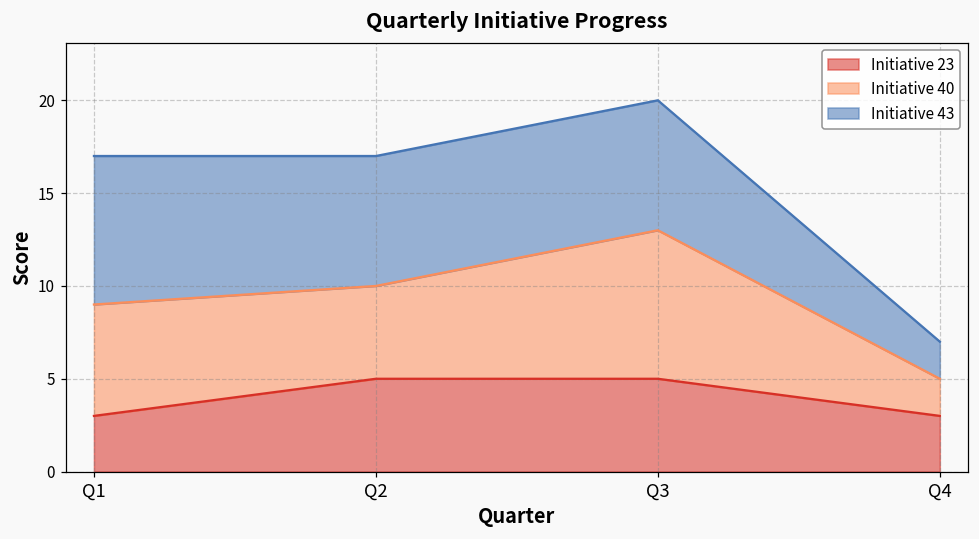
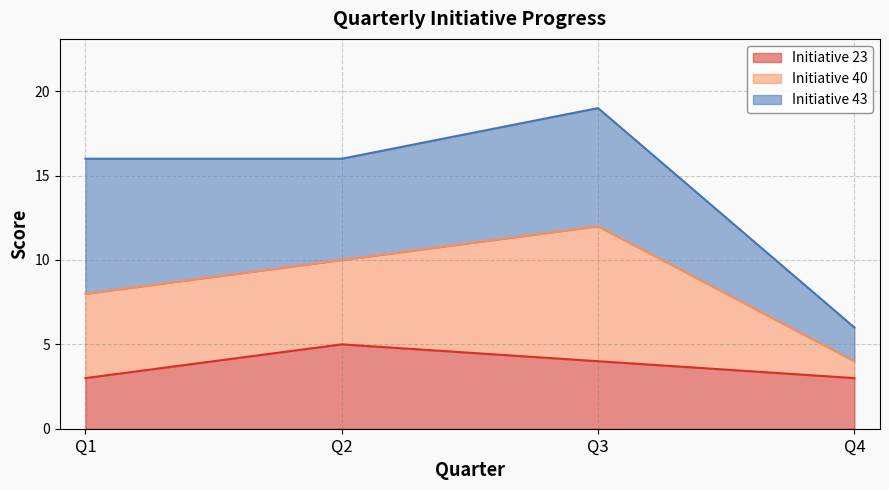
  {
    "Initiative 23": {
      "Q1": 3,
      "Q2": 5,
-     "Q3": 5,
+     "Q3": 4,
      "Q4": 3
    },
    "Initiative 40": {
-     "Q1": 6,
+     "Q1": 5,
      "Q2": 5,
      "Q3": 8,
-     "Q4": 2
+     "Q4": 1
    },
    "Initiative 43": {
      "Q1": 8,
-     "Q2": 7,
+     "Q2": 6,
      "Q3": 7,
      "Q4": 2
    }
  }
